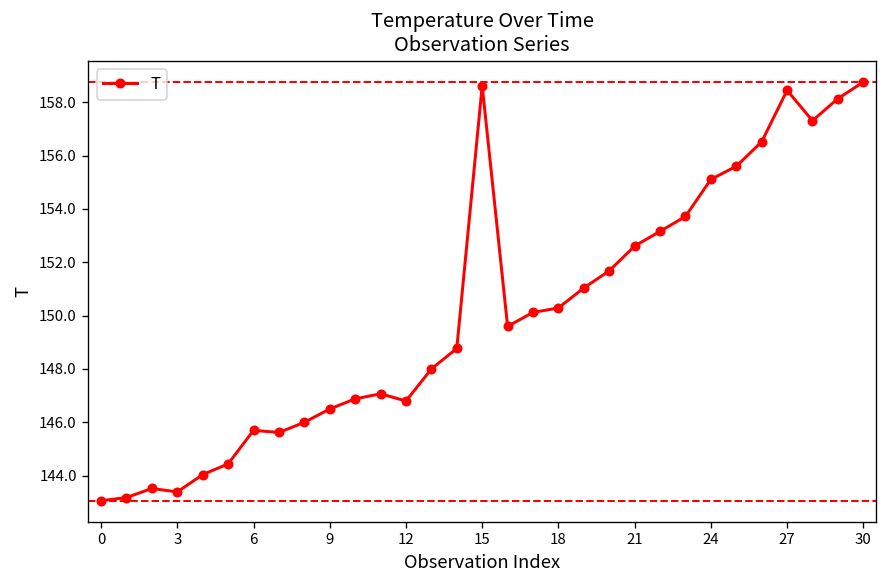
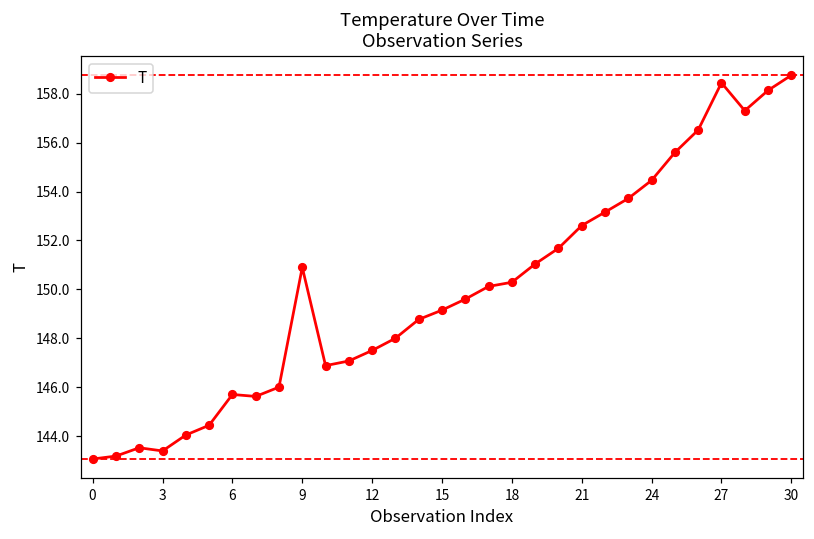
  {
    "0": 143.1,
    "3": 143.4,
    "6": 145.7,
-   "9": 146.5,
-   "12": 146.8,
-   "15": 158.6,
+   "9": 150.9,
+   "12": 147.5,
+   "15": 149.2,
    "18": 150.3,
    "21": 152.6,
-   "24": 155.1,
+   "24": 154.5,
    "27": 158.5,
    "30": 158.8
  }
